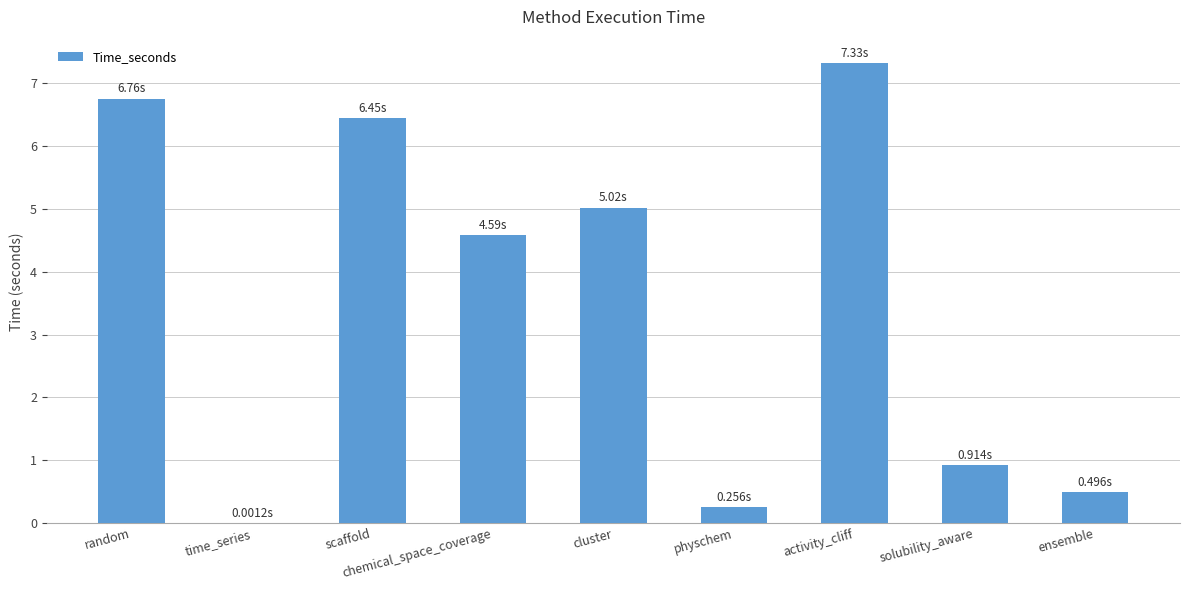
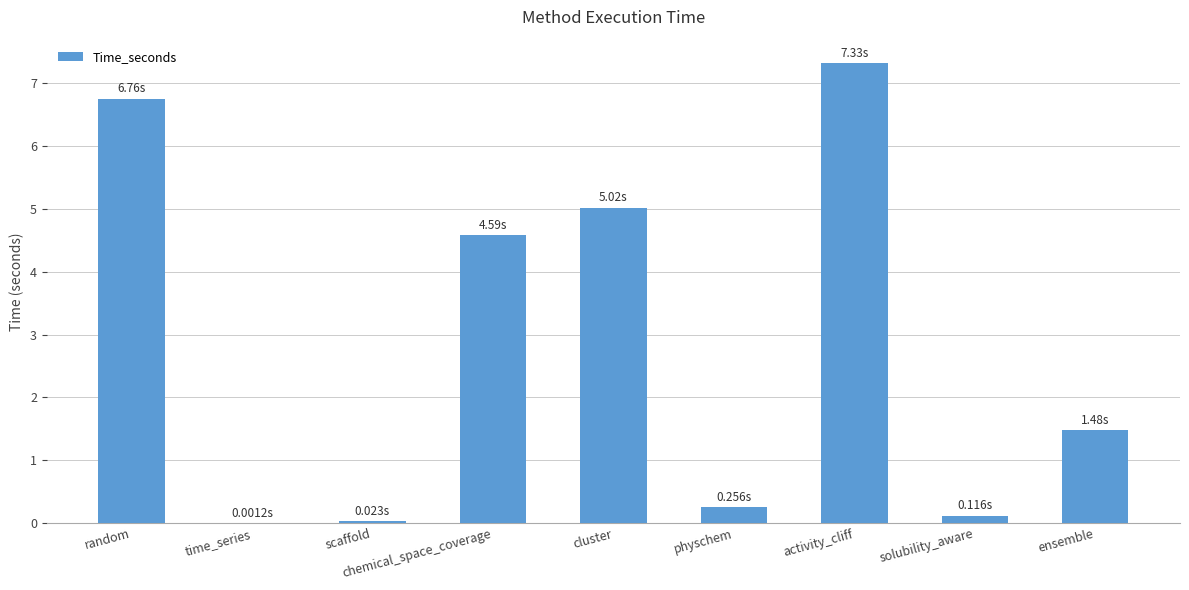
  {
    "random": "6.76s",
    "time_series": "0.0012s",
-   "scaffold": "6.45s",
+   "scaffold": "0.023s",
    "chemical_space_coverage": "4.59s",
    "cluster": "5.02s",
    "physchem": "0.256s",
    "activity_cliff": "7.33s",
-   "solubility_aware": "0.914s",
-   "ensemble": "0.496s"
+   "solubility_aware": "0.116s",
+   "ensemble": "1.48s"
  }
